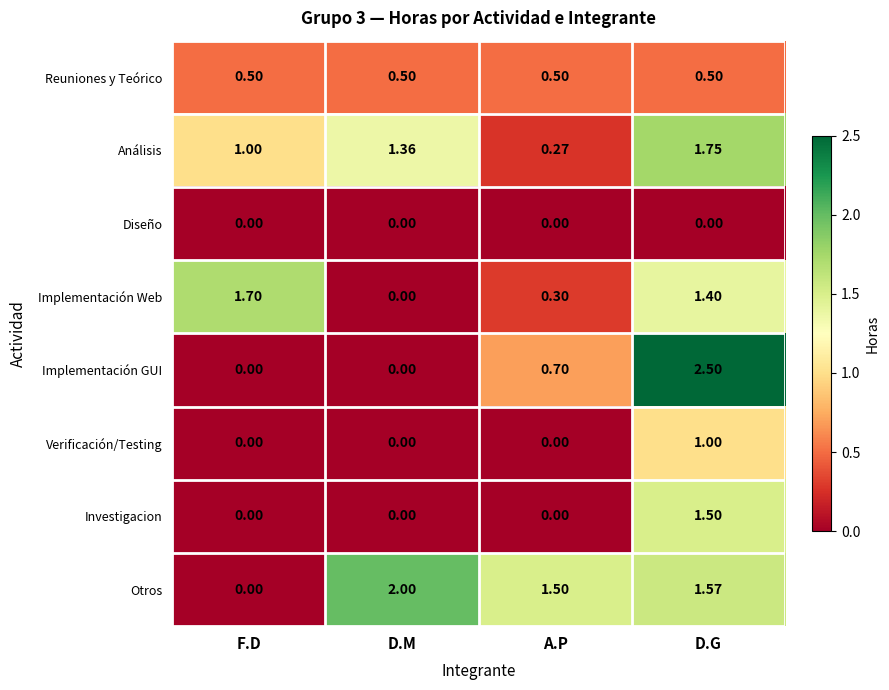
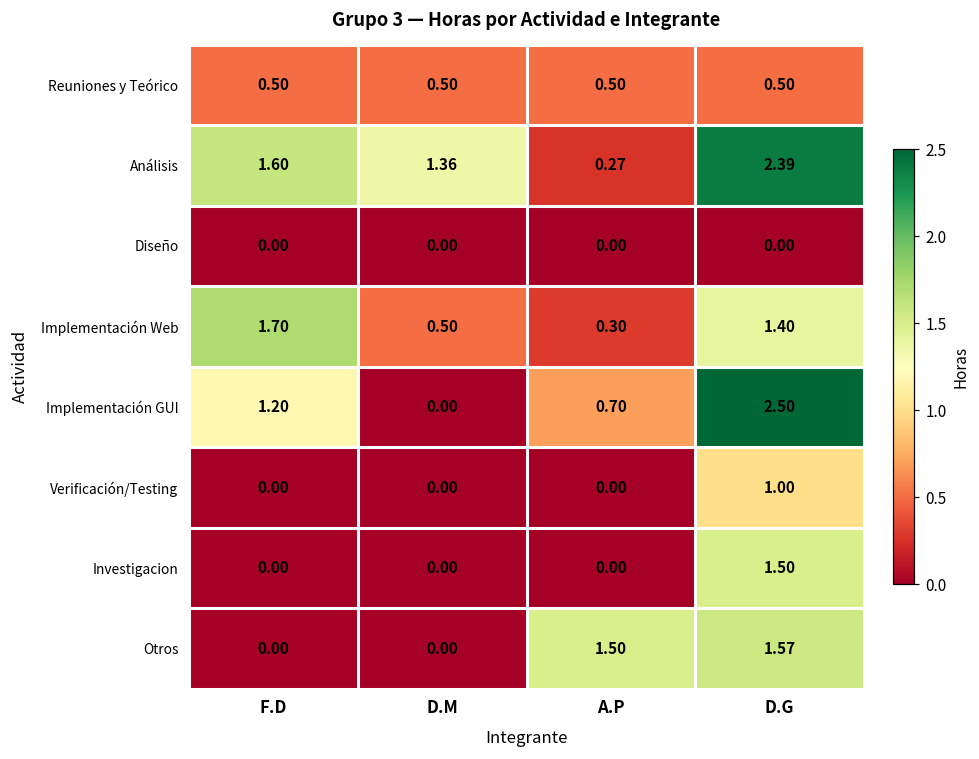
  {
    "Reuniones y Teórico": {
      "F.D": 0.50,
      "D.M": 0.50,
      "A.P": 0.50,
      "D.G": 0.50
    },
    "Análisis": {
-     "F.D": 1.00,
+     "F.D": 1.60,
      "D.M": 1.36,
      "A.P": 0.27,
-     "D.G": 1.75
+     "D.G": 2.39
    },
    "Diseño": {
      "F.D": 0.00,
      "D.M": 0.00,
      "A.P": 0.00,
      "D.G": 0.00
    },
    "Implementación Web": {
      "F.D": 1.70,
-     "D.M": 0.00,
+     "D.M": 0.50,
      "A.P": 0.30,
      "D.G": 1.40
    },
    "Implementación GUI": {
-     "F.D": 0.00,
+     "F.D": 1.20,
      "D.M": 0.00,
      "A.P": 0.70,
      "D.G": 2.50
    },
    "Verificación/Testing": {
      "F.D": 0.00,
      "D.M": 0.00,
      "A.P": 0.00,
      "D.G": 1.00
    },
    "Investigacion": {
      "F.D": 0.00,
      "D.M": 0.00,
      "A.P": 0.00,
      "D.G": 1.50
    },
    "Otros": {
      "F.D": 0.00,
-     "D.M": 2.00,
+     "D.M": 0.00,
      "A.P": 1.50,
      "D.G": 1.57
    }
  }
